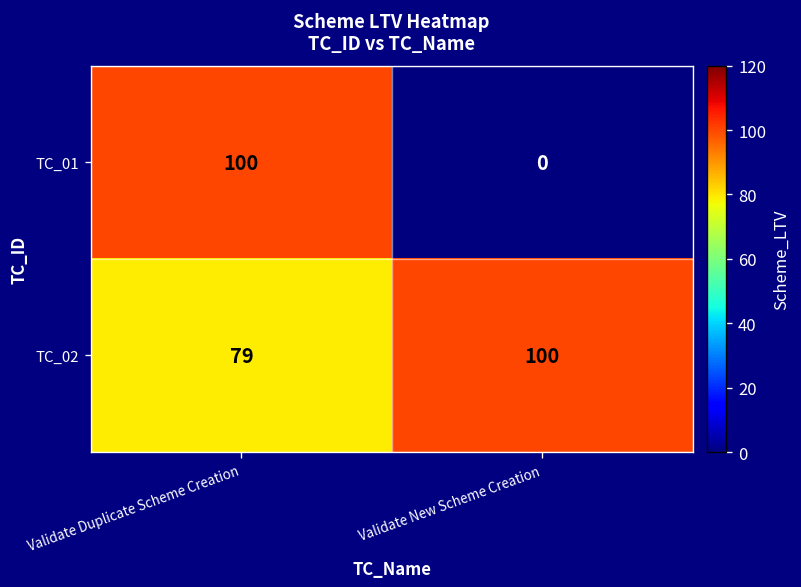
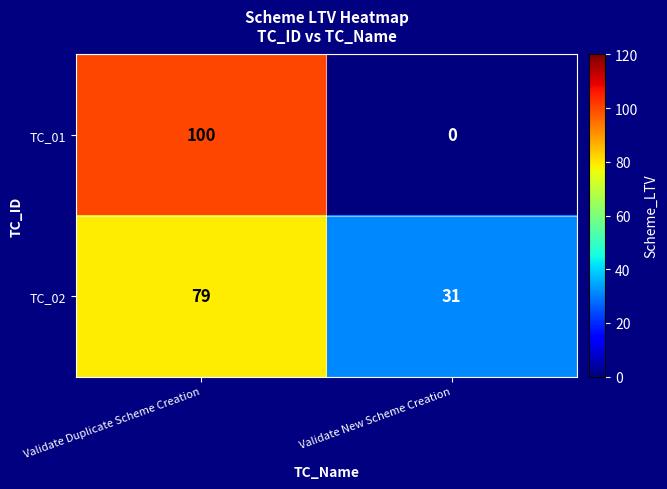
  {
    "TC_01": {
      "Validate Duplicate Scheme Creation": 100,
      "Validate New Scheme Creation": 0
    },
    "TC_02": {
      "Validate Duplicate Scheme Creation": 79,
-     "Validate New Scheme Creation": 100
+     "Validate New Scheme Creation": 31
    }
  }
